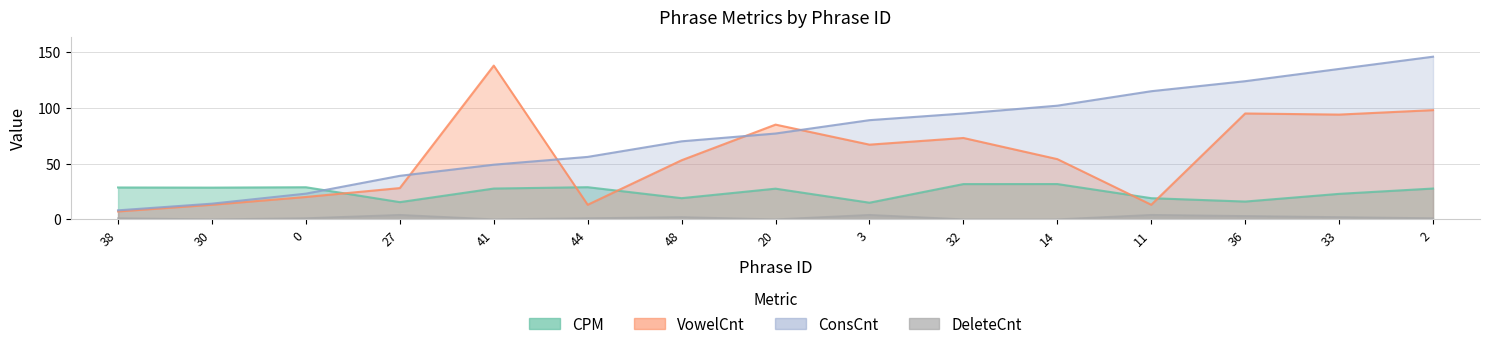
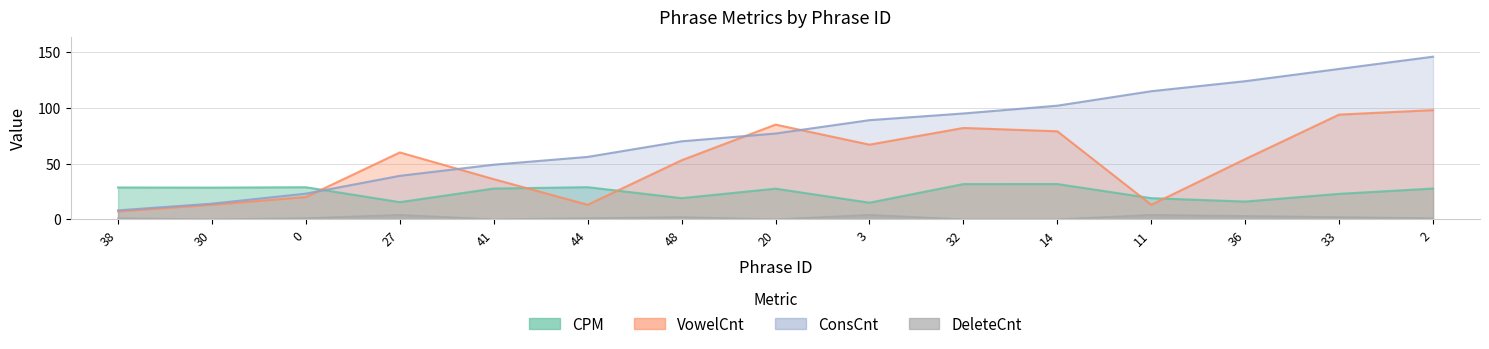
  {
    "VowelCnt": {
      "0": 20,
-     "27": 28,
-     "41": 138,
+     "27": 60,
+     "41": 36,
      "44": 13,
      "48": 53,
      "20": 85,
      "3": 67,
-     "32": 73,
-     "14": 54,
+     "32": 82,
+     "14": 79,
      "11": 13,
-     "36": 95,
+     "36": 54,
      "33": 94,
      "2": 98
    }
  }
